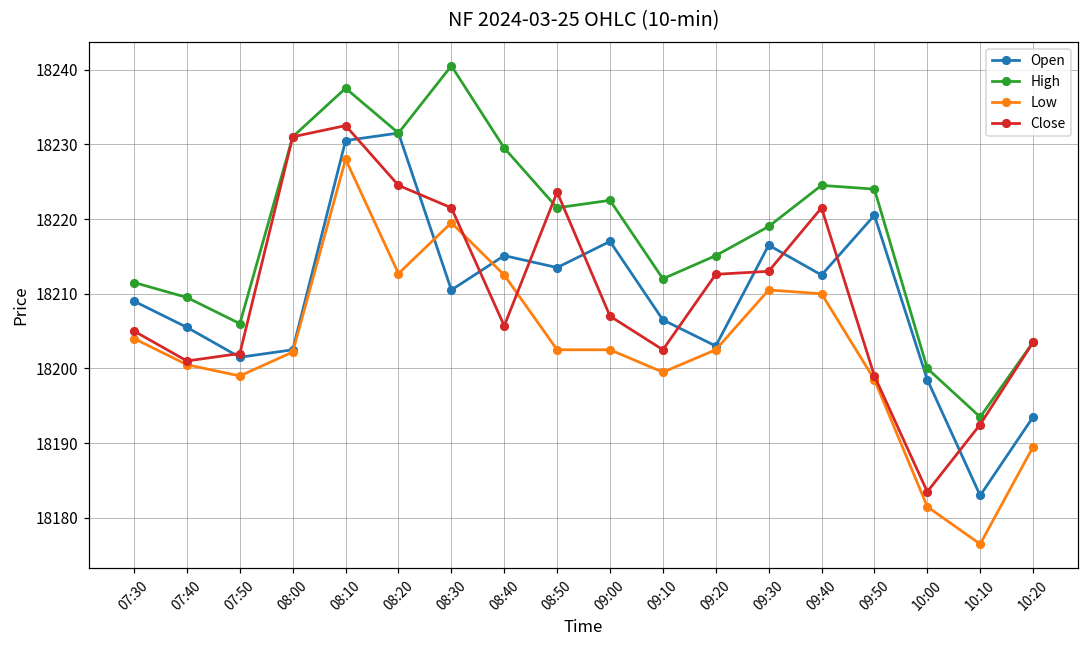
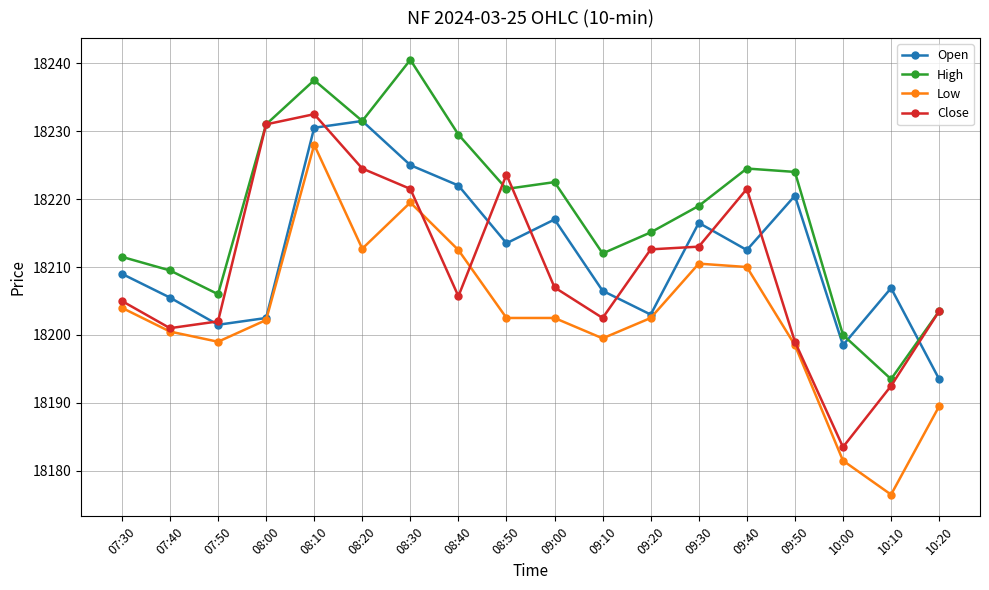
  {
    "Open": {
      "07:30": 18209,
      "07:40": 18206,
      "07:50": 18202,
      "08:10": 18231,
-     "08:30": 18211,
-     "08:40": 18215,
+     "08:30": 18225,
+     "08:40": 18222,
      "08:50": 18214,
      "09:00": 18217,
      "09:10": 18207,
      "09:20": 18203,
      "09:30": 18217,
      "09:40": 18213,
      "09:50": 18221,
      "10:00": 18199,
-     "10:10": 18183,
+     "10:10": 18207,
      "10:20": 18194
    },
    "High": {
      "07:30": 18212,
      "07:40": 18210,
      "07:50": 18206,
      "08:10": 18238,
      "08:30": 18241,
      "08:40": 18230,
      "08:50": 18222,
      "09:00": 18223,
      "09:10": 18212,
      "09:20": 18215,
      "09:30": 18219,
      "09:40": 18225,
      "09:50": 18224,
      "10:00": 18200,
      "10:10": 18194
    },
    "Low": {
      "07:30": 18204,
      "07:40": 18201,
      "07:50": 18199,
      "08:10": 18228,
      "08:20": 18213,
      "08:30": 18220,
      "08:40": 18213,
      "08:50": 18203,
      "09:00": 18203,
      "09:10": 18200,
      "09:20": 18203,
      "09:30": 18211,
      "09:40": 18210,
      "09:50": 18199,
      "10:00": 18182,
      "10:10": 18177,
      "10:20": 18190
    },
    "Close": {
      "07:30": 18205,
      "07:40": 18201,
      "07:50": 18202,
      "08:10": 18233,
      "08:20": 18225,
      "08:30": 18222,
      "08:40": 18206,
      "08:50": 18224,
      "09:00": 18207,
      "09:10": 18203,
      "09:20": 18213,
      "09:30": 18213,
      "09:40": 18222,
      "09:50": 18199,
      "10:00": 18184,
      "10:10": 18193
    }
  }
